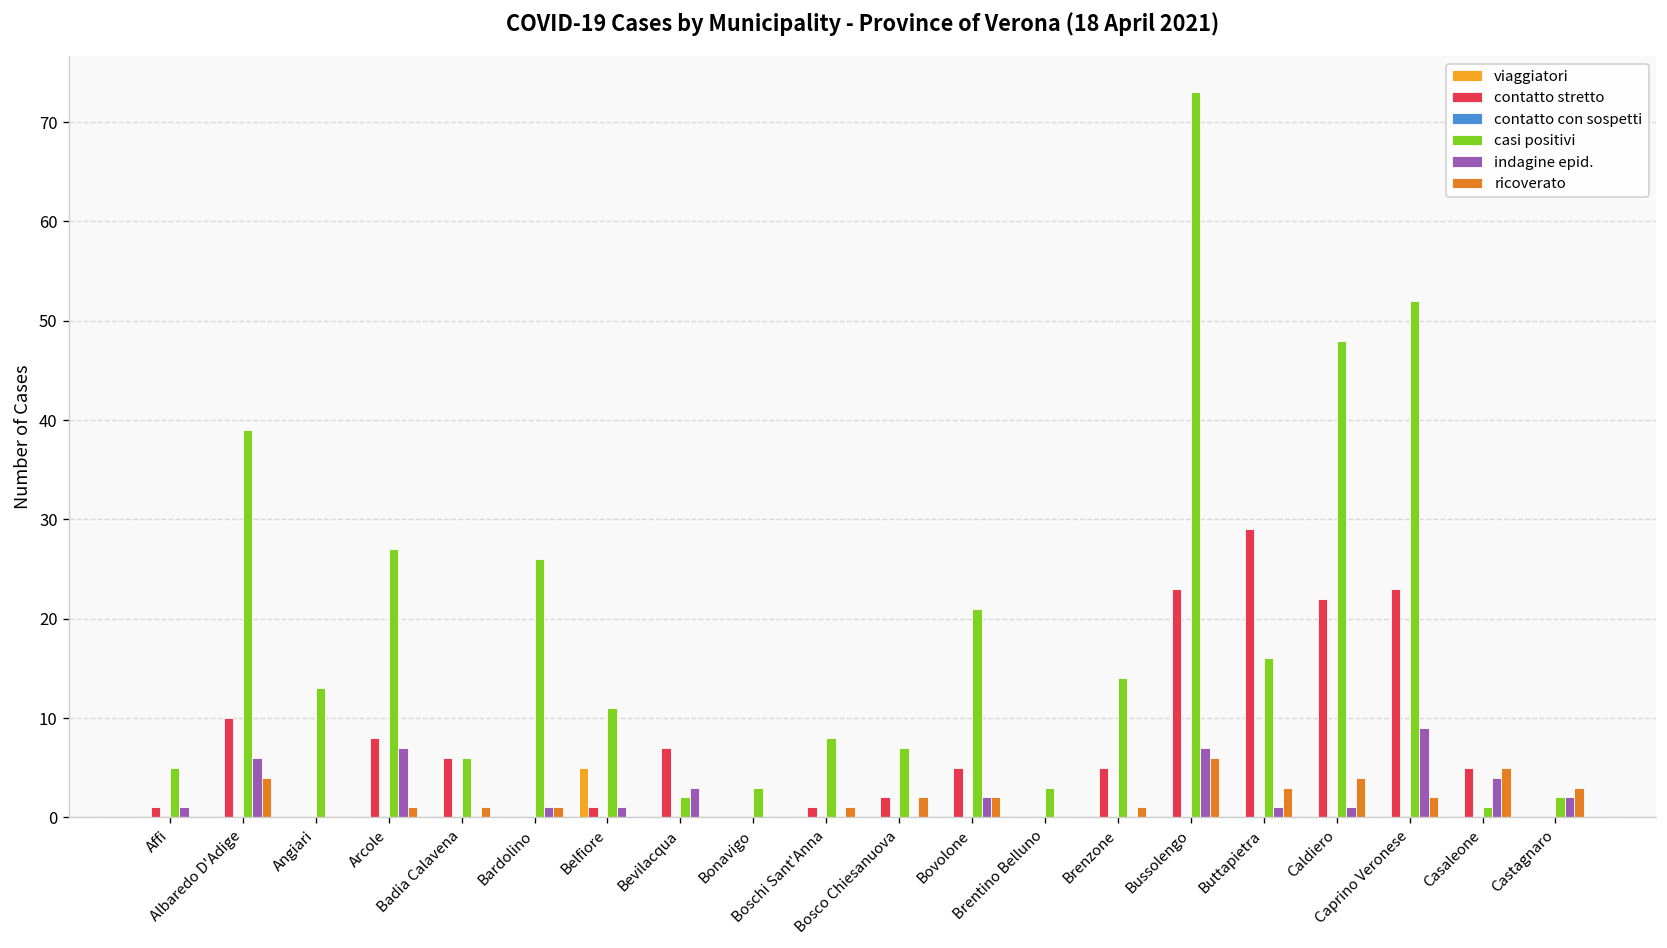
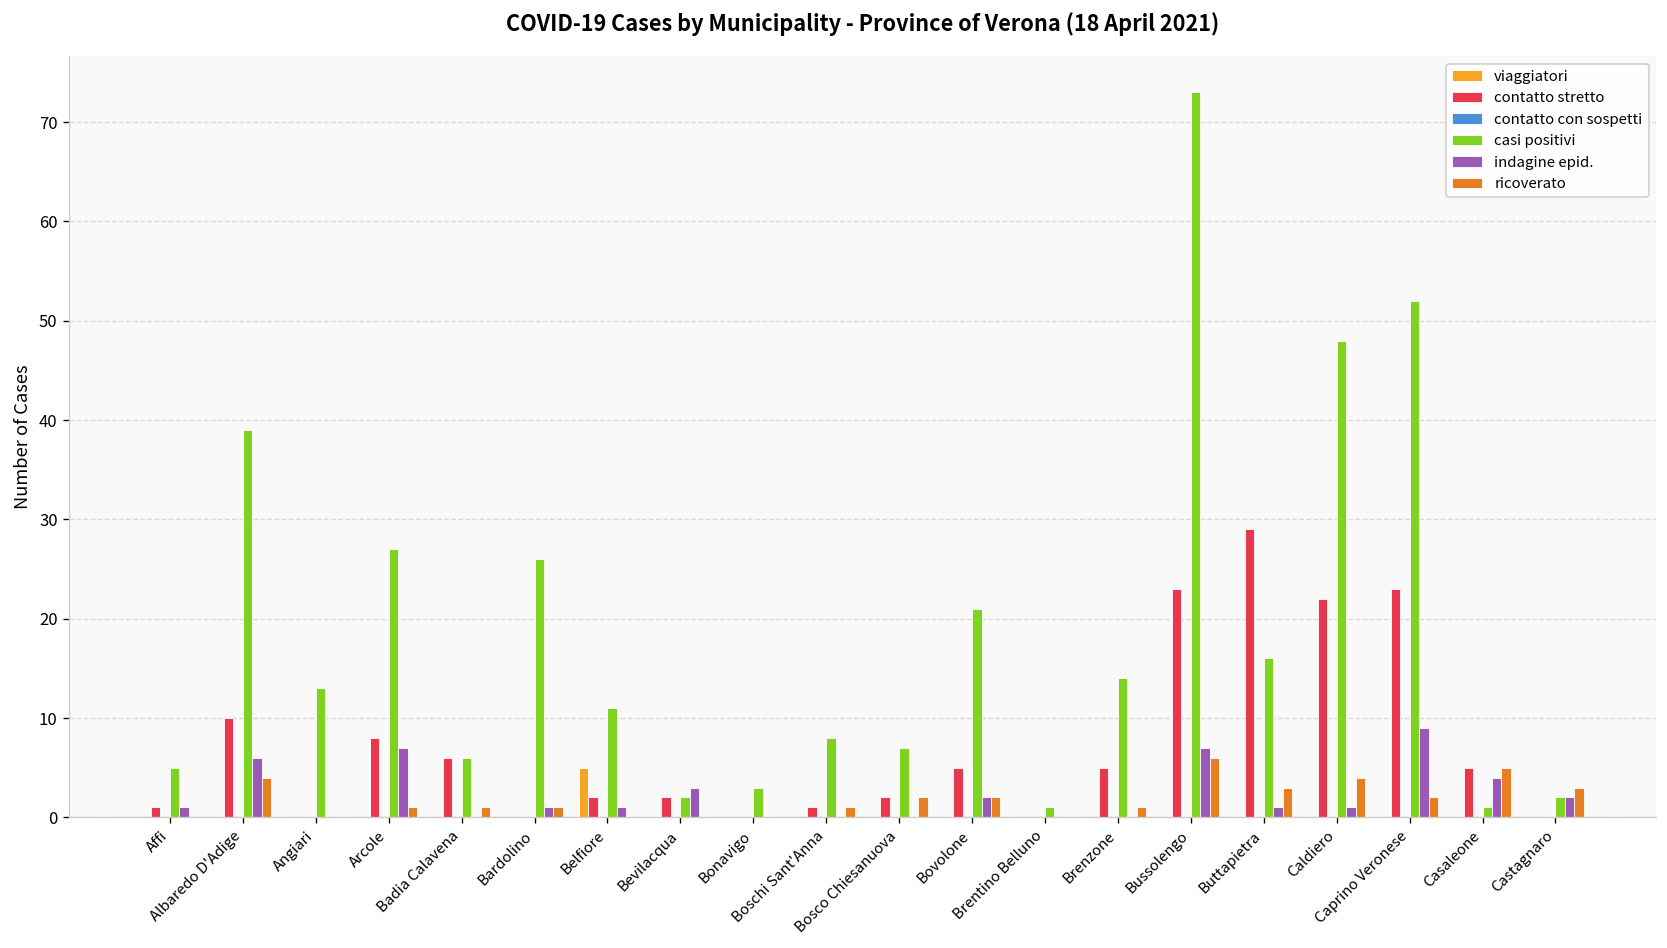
  {
    "contatto stretto": {
      "Affi": 1,
      "Albaredo D'Adige": 10,
      "Angiari": 0,
      "Arcole": 8,
      "Badia Calavena": 6,
      "Bardolino": 0,
-     "Belfiore": 1,
-     "Bevilacqua": 7,
+     "Belfiore": 2,
+     "Bevilacqua": 2,
      "Bonavigo": 0,
      "Boschi Sant'Anna": 1,
      "Bosco Chiesanuova": 2,
      "Bovolone": 5,
      "Brentino Belluno": 0,
      "Brenzone": 5,
      "Bussolengo": 23,
      "Buttapietra": 29,
      "Caldiero": 22,
      "Caprino Veronese": 23,
      "Casaleone": 5,
      "Castagnaro": 0
    },
    "contatto con sospetti": {
      "Affi": 0,
      "Albaredo D'Adige": 0,
      "Angiari": 0,
      "Arcole": 0,
      "Badia Calavena": 0,
      "Bardolino": 0,
      "Belfiore": 0,
      "Bevilacqua": 0,
      "Bonavigo": 0,
      "Boschi Sant'Anna": 0,
      "Bosco Chiesanuova": 0,
      "Bovolone": 0,
      "Brentino Belluno": 0,
      "Brenzone": 0,
      "Bussolengo": 0,
      "Buttapietra": 0,
      "Caldiero": 0,
      "Caprino Veronese": 0,
      "Casaleone": 0,
      "Castagnaro": 0
    },
    "casi positivi": {
      "Affi": 5,
      "Albaredo D'Adige": 39,
      "Angiari": 13,
      "Arcole": 27,
      "Badia Calavena": 6,
      "Bardolino": 26,
      "Belfiore": 11,
      "Bevilacqua": 2,
      "Bonavigo": 3,
      "Boschi Sant'Anna": 8,
      "Bosco Chiesanuova": 7,
      "Bovolone": 21,
-     "Brentino Belluno": 3,
+     "Brentino Belluno": 1,
      "Brenzone": 14,
      "Bussolengo": 73,
      "Buttapietra": 16,
      "Caldiero": 48,
      "Caprino Veronese": 52,
      "Casaleone": 1,
      "Castagnaro": 2
    },
    "indagine epid.": {
      "Affi": 1,
      "Albaredo D'Adige": 6,
      "Angiari": 0,
      "Arcole": 7,
      "Badia Calavena": 0,
      "Bardolino": 1,
      "Belfiore": 1,
      "Bevilacqua": 3,
      "Bonavigo": 0,
      "Boschi Sant'Anna": 0,
      "Bosco Chiesanuova": 0,
      "Bovolone": 2,
      "Brentino Belluno": 0,
      "Brenzone": 0,
      "Bussolengo": 7,
      "Buttapietra": 1,
      "Caldiero": 1,
      "Caprino Veronese": 9,
      "Casaleone": 4,
      "Castagnaro": 2
    }
  }
